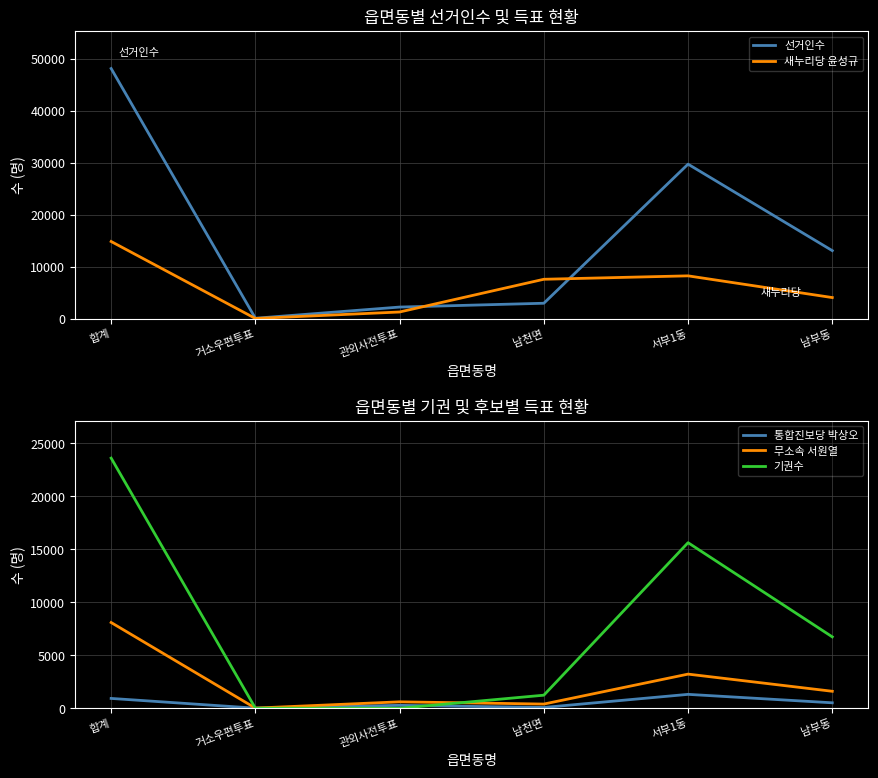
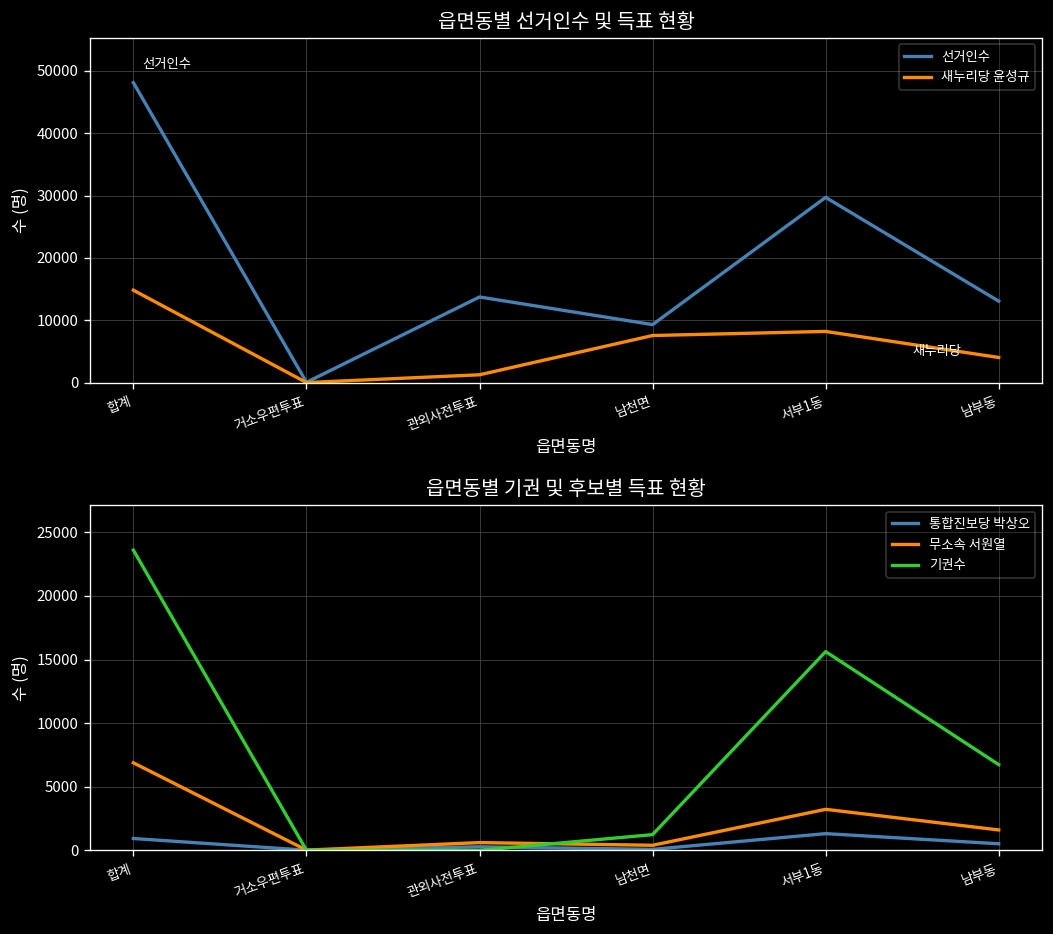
  {
    "읍면동별 선거인수 및 득표 현황": {
      "선거인수": {
        "합계": 48000,
-       "관외사전투표": 2000,
-       "남천면": 3000,
+       "관외사전투표": 14000,
+       "남천면": 9000,
        "서부1동": 30000,
        "남부동": 13000
      },
      "새누리당 윤성규": {
        "합계": 15000,
        "관외사전투표": 1000,
        "남천면": 8000,
        "서부1동": 8000,
        "남부동": 4000
      }
    },
    "읍면동별 기권 및 후보별 득표 현황": {
      "통합진보당 박상오": {
        "합계": 900,
        "관외사전투표": 300,
        "남천면": 100,
        "서부1동": 1300,
        "남부동": 500
      },
      "무소속 서원열": {
-       "합계": 8100,
+       "합계": 6900,
        "관외사전투표": 600,
        "남천면": 400,
        "서부1동": 3200,
        "남부동": 1600
      },
      "기권수": {
        "합계": 23600,
        "관외사전투표": 0,
        "남천면": 1200,
        "서부1동": 15600,
        "남부동": 6700
      }
    }
  }
